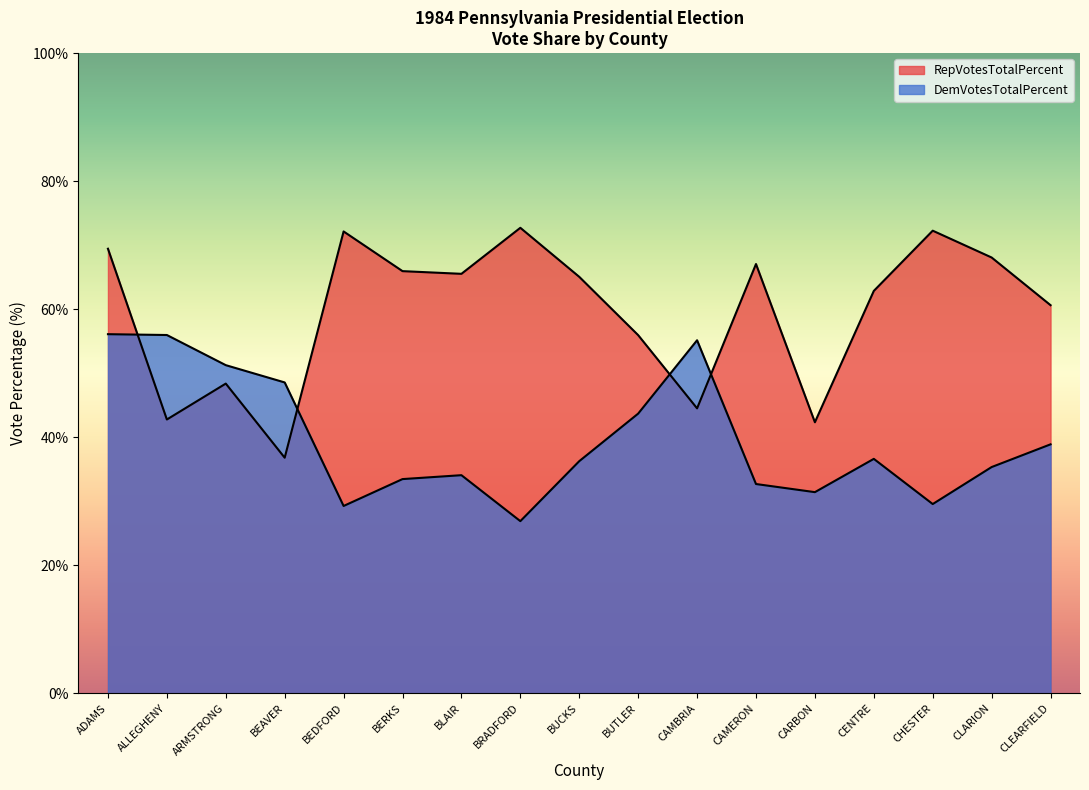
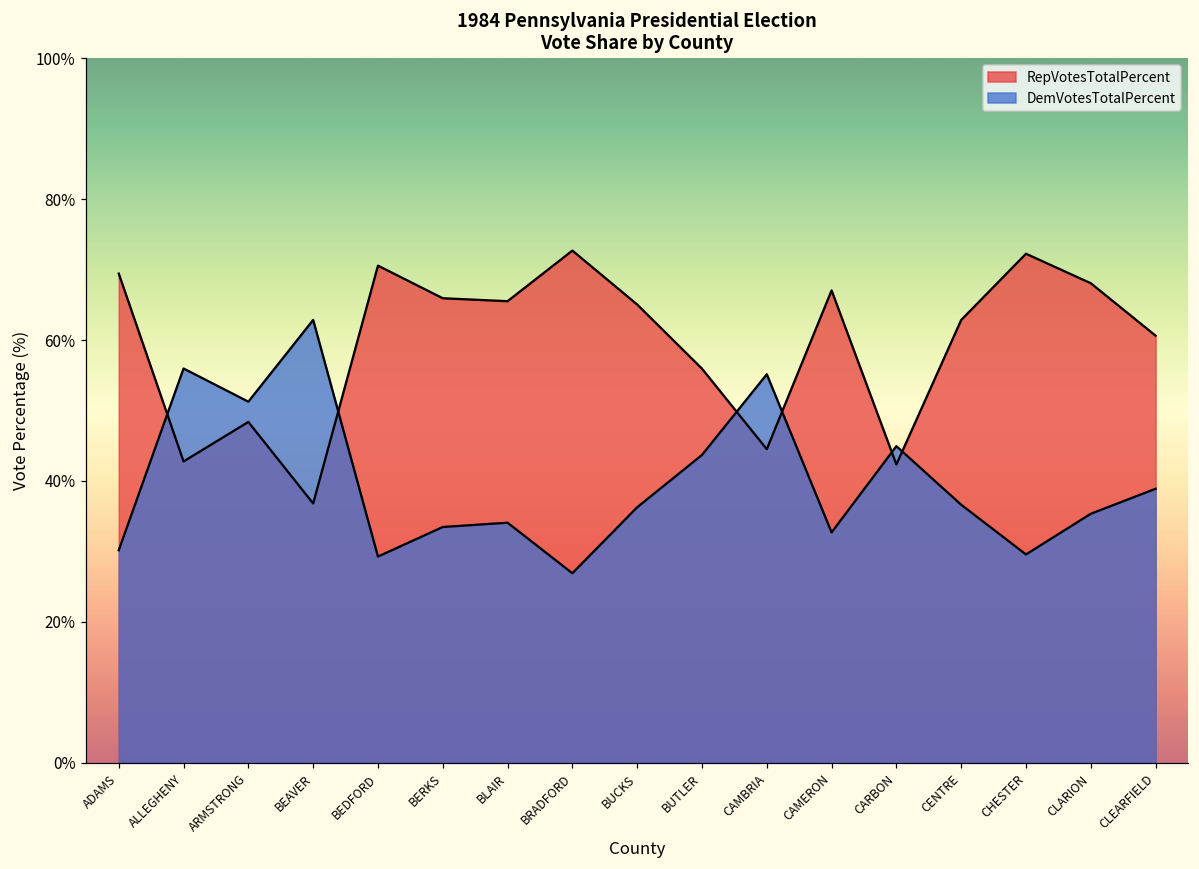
  {
    "RepVotesTotalPercent": {
      "ADAMS": "69%",
      "ALLEGHENY": "43%",
      "ARMSTRONG": "48%",
      "BEAVER": "37%",
-     "BEDFORD": "72%",
+     "BEDFORD": "71%",
      "BERKS": "66%",
      "BLAIR": "66%",
      "BRADFORD": "73%",
      "BUCKS": "65%",
      "BUTLER": "56%",
      "CAMBRIA": "45%",
      "CAMERON": "67%",
      "CARBON": "42%",
      "CENTRE": "63%",
      "CHESTER": "72%",
      "CLARION": "68%",
      "CLEARFIELD": "61%"
    },
    "DemVotesTotalPercent": {
-     "ADAMS": "56%",
+     "ADAMS": "30%",
      "ALLEGHENY": "56%",
      "ARMSTRONG": "51%",
-     "BEAVER": "49%",
+     "BEAVER": "63%",
      "BEDFORD": "29%",
      "BERKS": "33%",
      "BLAIR": "34%",
      "BRADFORD": "27%",
      "BUCKS": "36%",
      "BUTLER": "44%",
      "CAMBRIA": "55%",
      "CAMERON": "33%",
-     "CARBON": "31%",
+     "CARBON": "45%",
      "CENTRE": "37%",
      "CHESTER": "30%",
      "CLARION": "35%",
      "CLEARFIELD": "39%"
    }
  }
